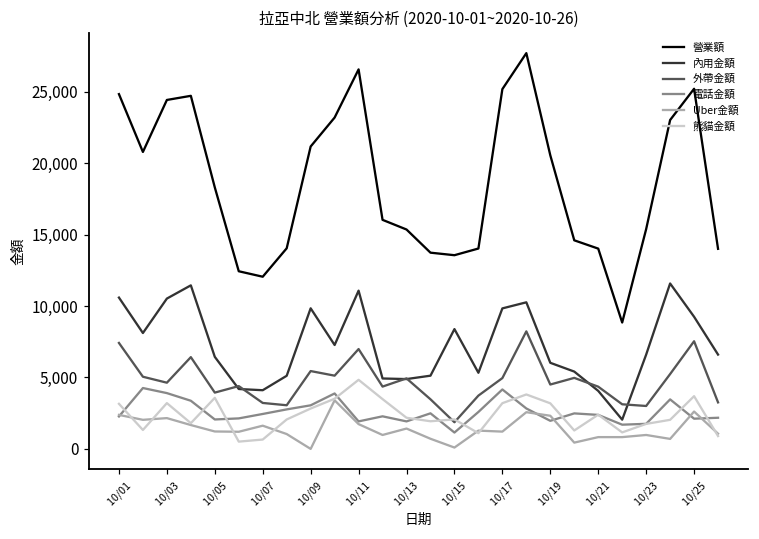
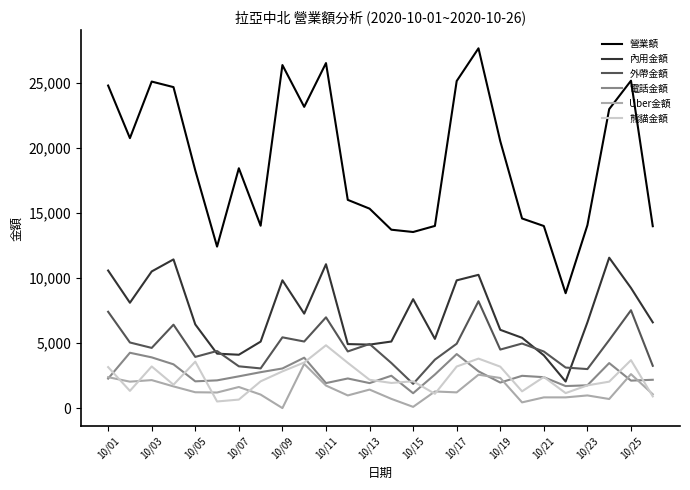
  {
    "營業額": {
      "10/01": "24,800",
-     "10/03": "24,400",
+     "10/03": "25,100",
      "10/05": "18,300",
-     "10/07": "12,000",
-     "10/09": "21,200",
+     "10/07": "18,500",
+     "10/09": "26,400",
      "10/11": "26,600",
      "10/13": "15,400",
      "10/15": "13,600",
      "10/17": "25,200",
      "10/19": "20,500",
      "10/21": "14,000",
-     "10/23": "15,400",
+     "10/23": "14,100",
      "10/25": "25,200"
    }
  }
